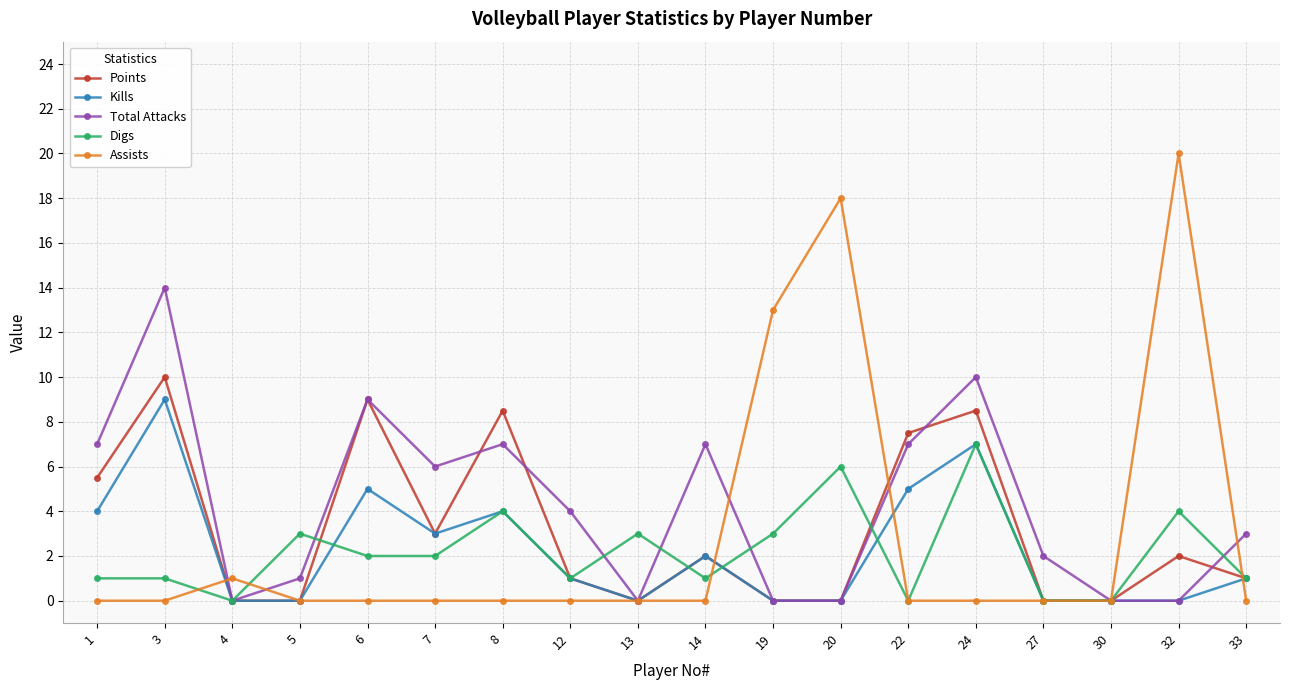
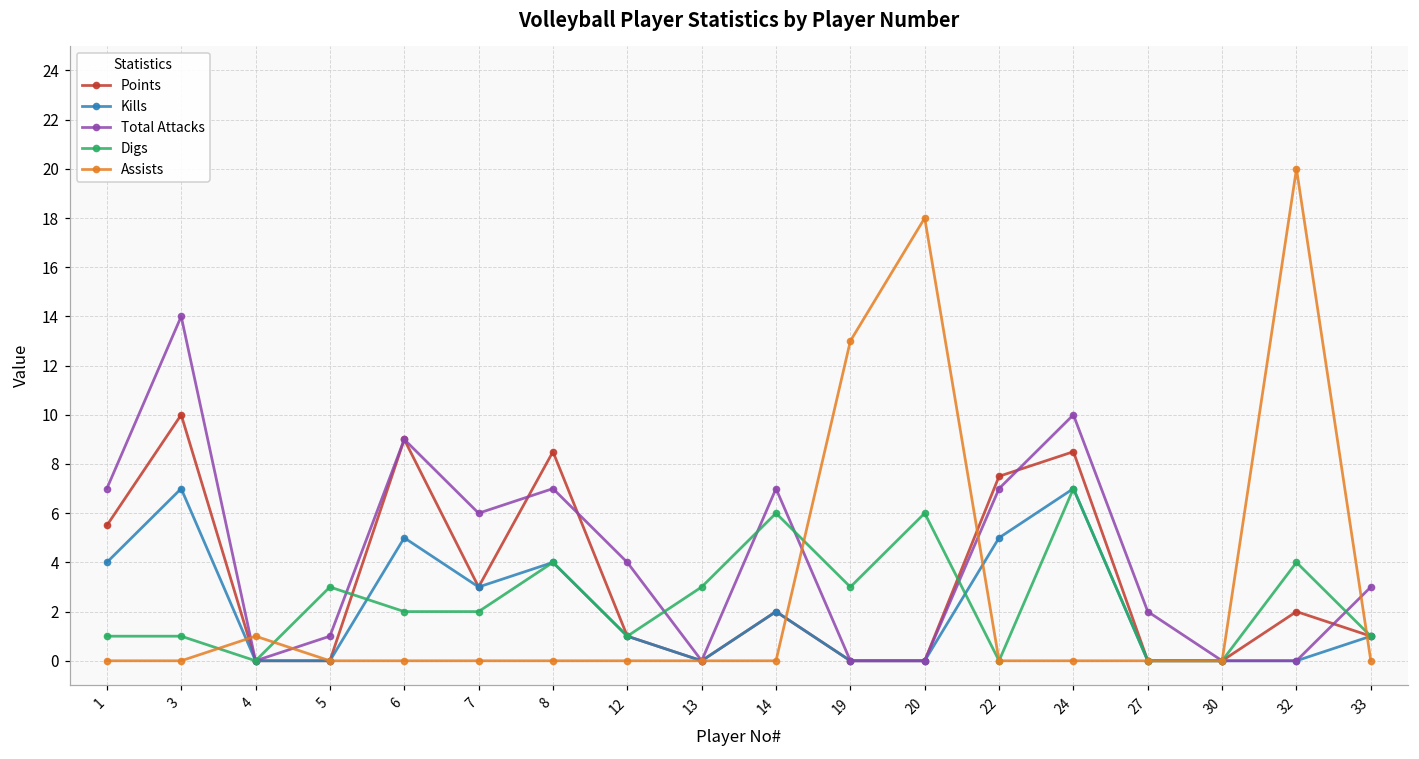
  {
    "Points": {
      "1": 5.5,
      "3": 10,
      "8": 8.5,
      "22": 7.5,
      "24": 8.5,
      "32": 2
    },
    "Kills": {
      "1": 4,
-     "3": 9,
+     "3": 7,
      "6": 5,
      "22": 5
    },
    "Total Attacks": {
      "1": 7,
      "3": 14,
      "5": 1,
      "7": 6,
      "8": 7,
      "12": 4,
      "14": 7,
      "22": 7,
      "24": 10,
      "27": 2,
      "33": 3
    },
    "Digs": {
      "1": 1,
      "3": 1,
      "5": 3,
      "6": 2,
      "7": 2,
      "13": 3,
-     "14": 1,
+     "14": 6,
      "19": 3,
      "20": 6,
      "32": 4
    },
    "Assists": {
      "1": 0,
      "3": 0,
      "4": 1,
      "6": 0,
      "7": 0,
      "8": 0,
      "12": 0,
      "14": 0,
      "19": 13,
      "20": 18,
      "24": 0,
      "32": 20,
      "33": 0
    }
  }
